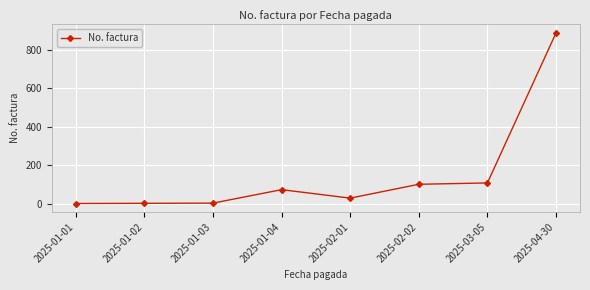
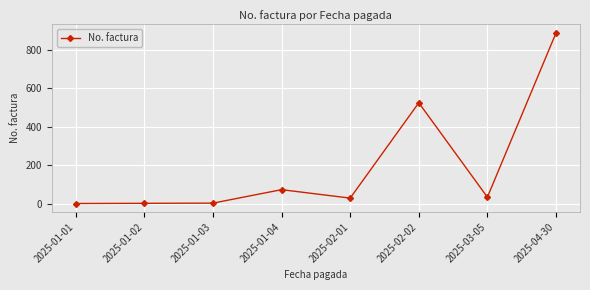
  {
    "2025-01-01": 0,
    "2025-01-02": 0,
    "2025-01-03": 0,
    "2025-01-04": 70,
    "2025-02-01": 30,
-   "2025-02-02": 100,
-   "2025-03-05": 110,
+   "2025-02-02": 530,
+   "2025-03-05": 30,
    "2025-04-30": 890
  }
